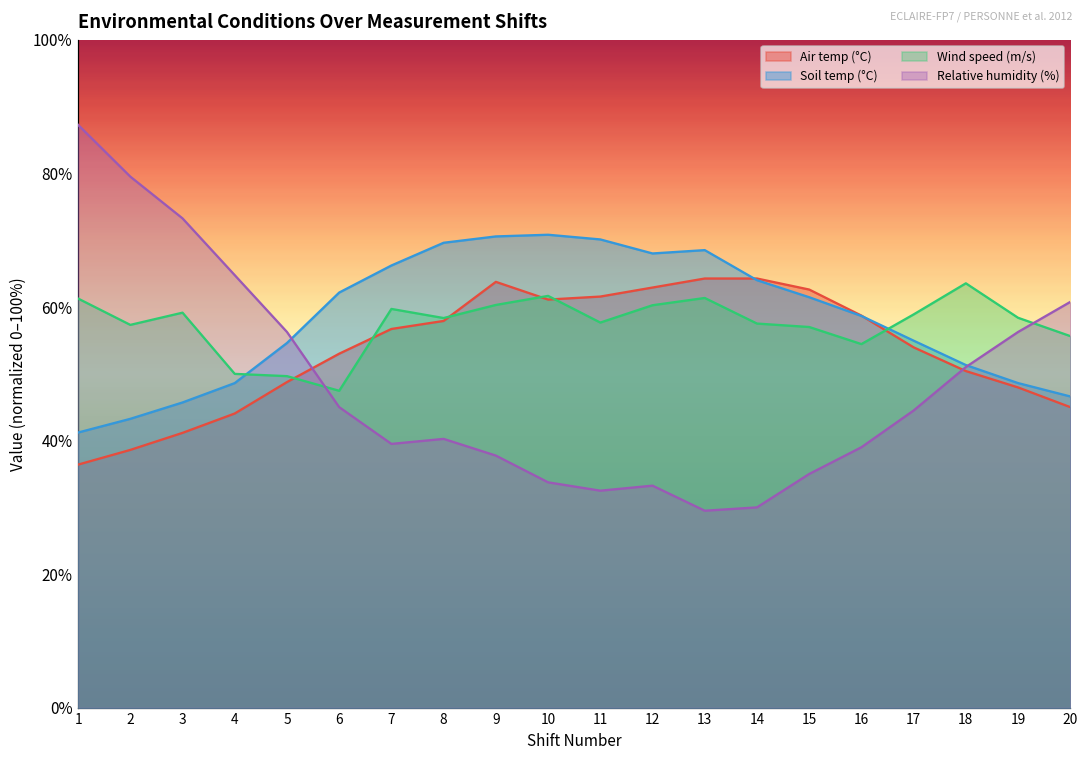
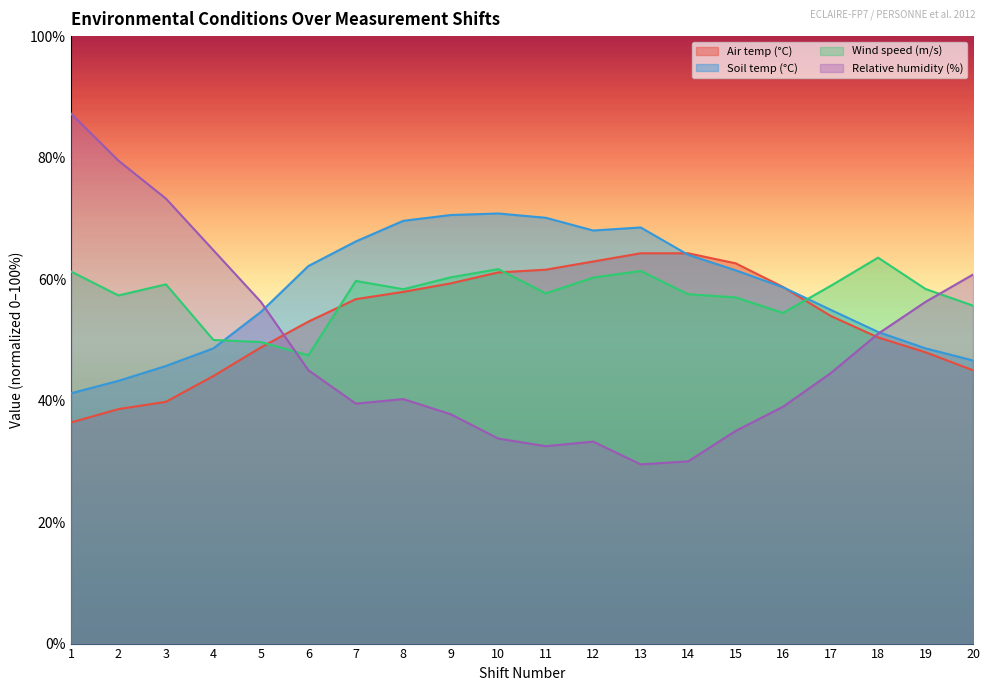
  {
    "Air temp (°C)": {
      "1": "36%",
      "2": "39%",
-     "3": "41%",
+     "3": "40%",
      "4": "44%",
      "5": "49%",
      "6": "53%",
      "7": "57%",
      "8": "58%",
-     "9": "64%",
+     "9": "59%",
      "10": "61%",
      "11": "62%",
      "12": "63%",
      "13": "64%",
      "15": "63%",
      "17": "54%",
      "18": "50%",
      "19": "48%",
      "20": "45%"
    },
    "Soil temp (°C)": {
      "1": "41%",
      "2": "43%",
      "3": "46%",
      "4": "49%",
      "5": "55%",
      "6": "62%",
      "7": "66%",
      "8": "70%",
      "9": "71%",
      "10": "71%",
      "11": "70%",
      "12": "68%",
      "13": "69%",
      "15": "61%",
      "17": "55%",
      "19": "49%",
      "20": "47%"
    },
    "Wind speed (m/s)": {
      "1": "61%",
      "2": "57%",
      "3": "59%",
      "4": "50%",
      "5": "50%",
      "6": "47%",
      "7": "60%",
      "8": "58%",
      "9": "60%",
      "10": "62%",
      "11": "58%",
      "12": "60%",
      "13": "61%",
      "14": "58%",
      "15": "57%",
      "16": "54%",
      "17": "59%",
      "18": "64%",
      "19": "58%",
      "20": "56%"
    },
    "Relative humidity (%)": {
      "1": "87%",
      "2": "80%",
      "3": "73%",
      "4": "65%",
      "5": "56%",
      "6": "45%",
      "7": "39%",
      "8": "40%",
      "9": "38%",
      "10": "34%",
      "11": "33%",
      "12": "33%",
      "13": "29%",
      "14": "30%",
      "15": "35%",
      "16": "39%",
      "17": "44%",
      "19": "56%",
      "20": "61%"
    }
  }
